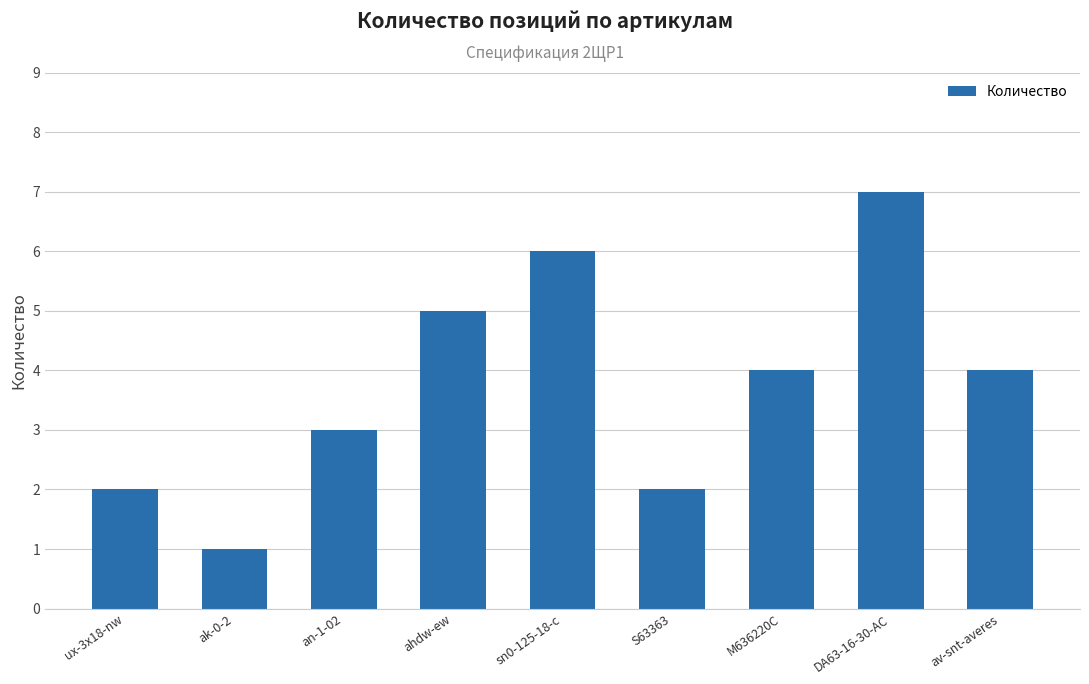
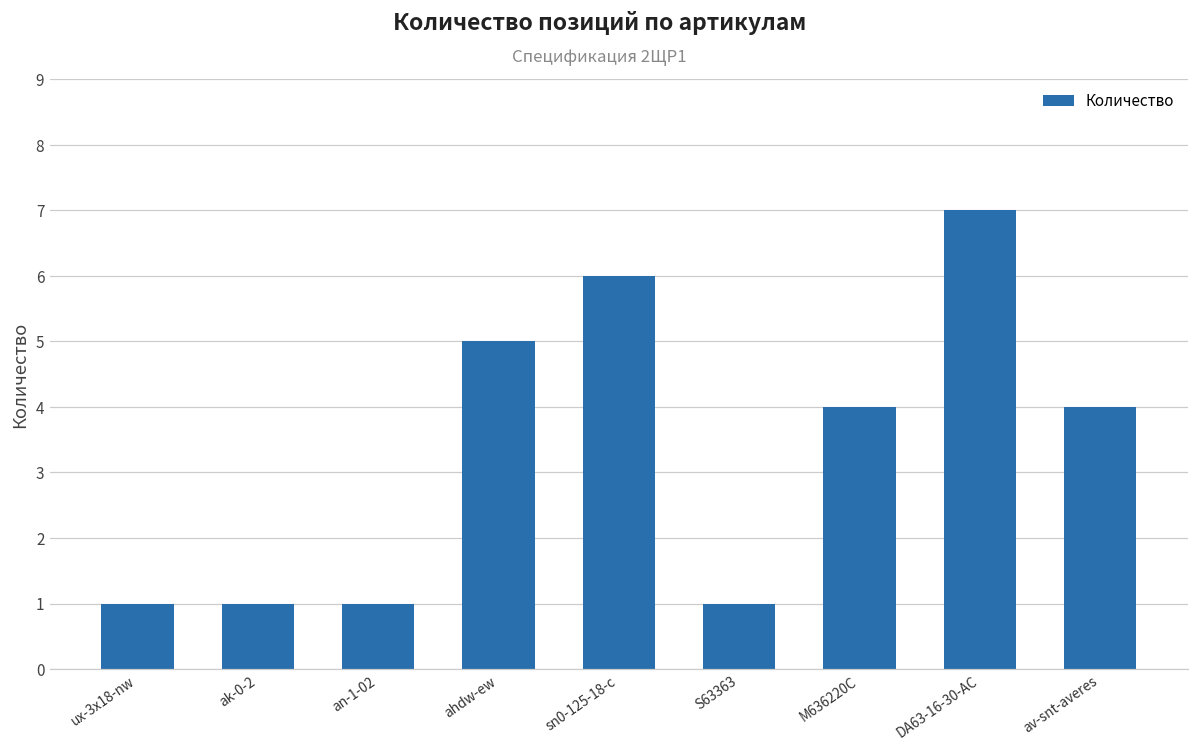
  {
-   "ux-3x18-nw": 2,
+   "ux-3x18-nw": 1,
    "ak-0-2": 1,
-   "an-1-02": 3,
+   "an-1-02": 1,
    "ahdw-ew": 5,
    "sn0-125-18-c": 6,
-   "S63363": 2,
+   "S63363": 1,
    "M636220C": 4,
    "DA63-16-30-AC": 7,
    "av-snt-averes": 4
  }
